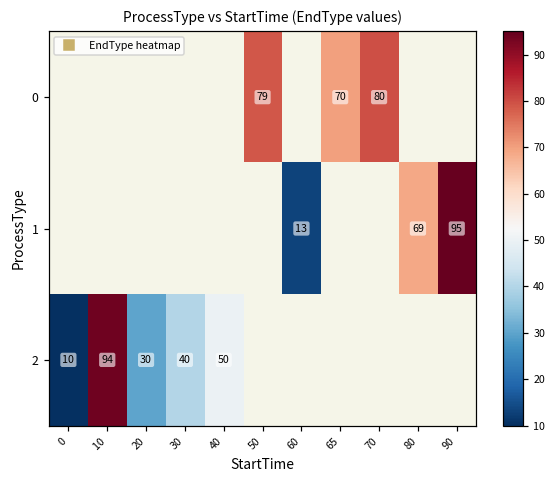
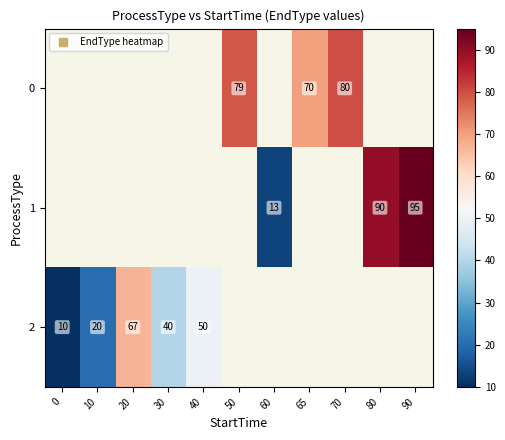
  {
    "1": {
-     "80": 69
+     "80": 90
    },
    "2": {
-     "10": 94,
-     "20": 30
+     "10": 20,
+     "20": 67
    }
  }
